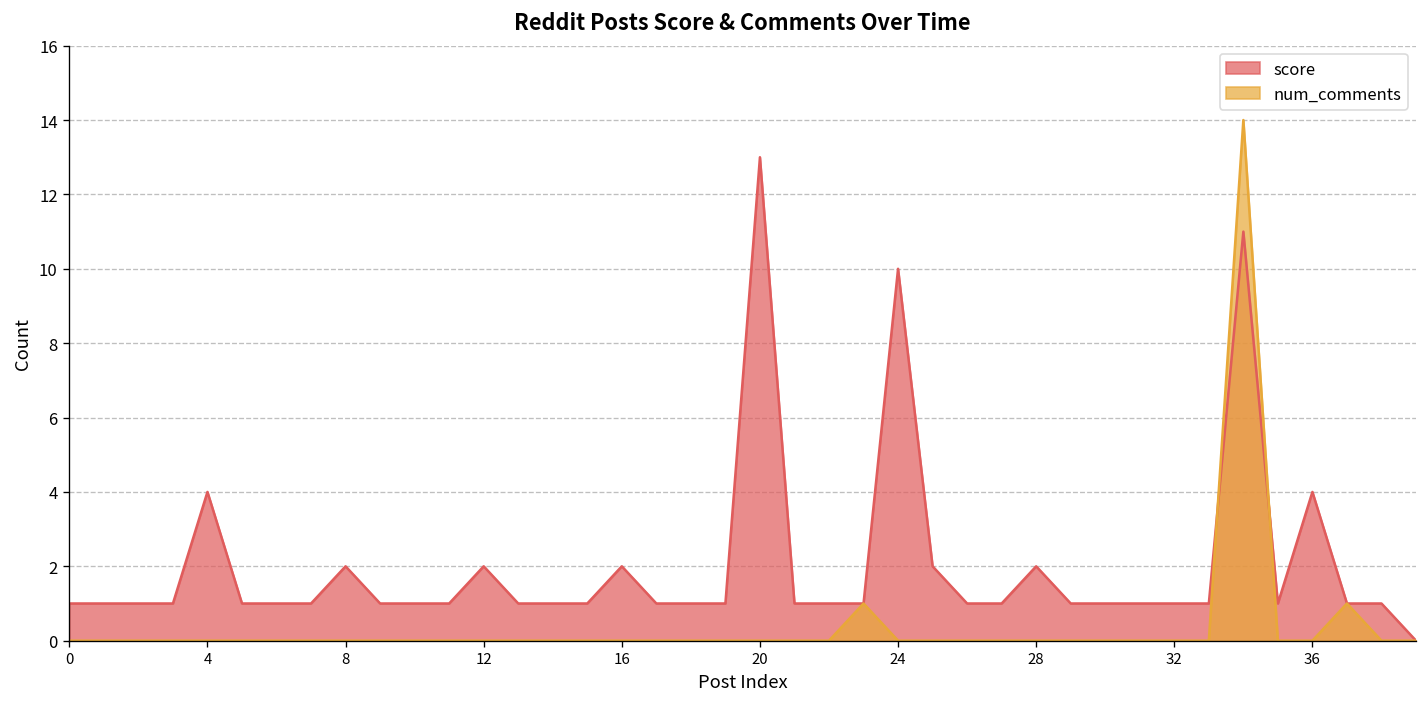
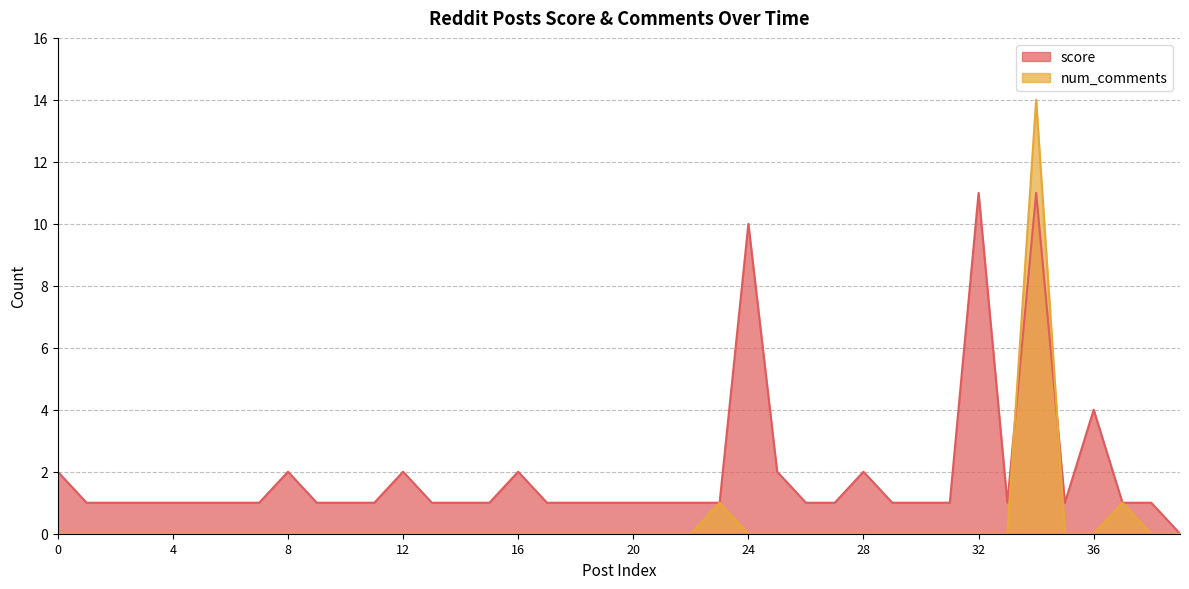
  {
    "score": {
-     "0": 1,
-     "4": 4,
+     "0": 2,
+     "4": 1,
      "8": 2,
      "12": 2,
      "16": 2,
-     "20": 13,
+     "20": 1,
      "24": 10,
      "28": 2,
-     "32": 1,
+     "32": 11,
      "36": 4
    },
    "num_comments": {
      "0": 0,
      "4": 0,
      "8": 0,
      "12": 0,
      "16": 0,
      "20": 0,
      "24": 0,
      "28": 0,
      "32": 0,
      "36": 0
    }
  }
